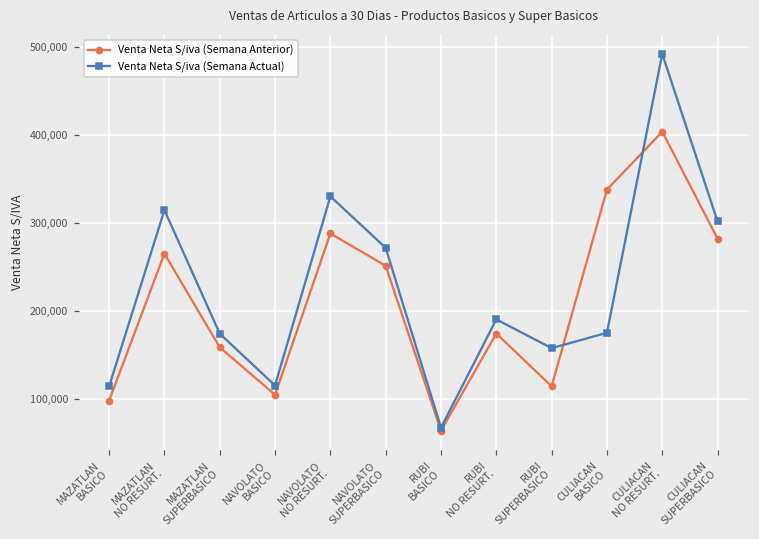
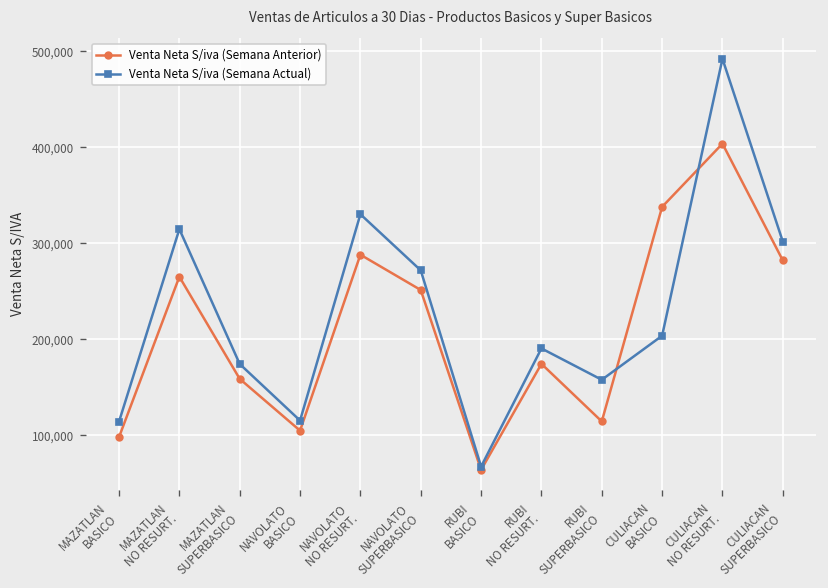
  {
    "Venta Neta S/iva (Semana Anterior)": {
      "MAZATLAN BASICO": "100,000",
      "MAZATLAN NO RESURT.": "270,000",
      "MAZATLAN SUPERBASICO": "160,000",
      "NAVOLATO BASICO": "100,000",
      "NAVOLATO NO RESURT.": "290,000",
      "NAVOLATO SUPERBASICO": "250,000",
      "RUBI BASICO": "60,000",
      "RUBI NO RESURT.": "170,000",
      "RUBI SUPERBASICO": "110,000",
      "CULIACAN BASICO": "340,000",
      "CULIACAN NO RESURT.": "400,000",
      "CULIACAN SUPERBASICO": "280,000"
    },
    "Venta Neta S/iva (Semana Actual)": {
      "MAZATLAN BASICO": "110,000",
      "MAZATLAN NO RESURT.": "310,000",
      "MAZATLAN SUPERBASICO": "170,000",
      "NAVOLATO BASICO": "120,000",
      "NAVOLATO NO RESURT.": "330,000",
      "NAVOLATO SUPERBASICO": "270,000",
      "RUBI BASICO": "70,000",
      "RUBI NO RESURT.": "190,000",
      "RUBI SUPERBASICO": "160,000",
-     "CULIACAN BASICO": "180,000",
+     "CULIACAN BASICO": "200,000",
      "CULIACAN NO RESURT.": "490,000",
      "CULIACAN SUPERBASICO": "300,000"
    }
  }
